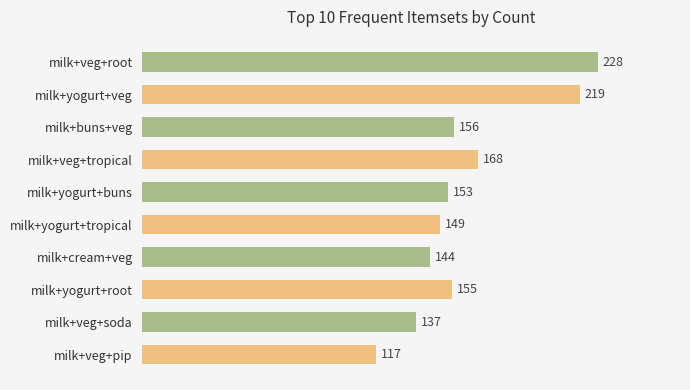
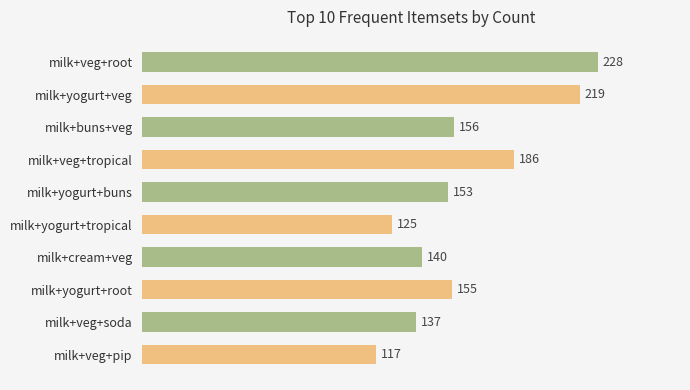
  {
    "milk+veg+root": 228,
    "milk+yogurt+veg": 219,
    "milk+buns+veg": 156,
-   "milk+veg+tropical": 168,
+   "milk+veg+tropical": 186,
    "milk+yogurt+buns": 153,
-   "milk+yogurt+tropical": 149,
-   "milk+cream+veg": 144,
+   "milk+yogurt+tropical": 125,
+   "milk+cream+veg": 140,
    "milk+yogurt+root": 155,
    "milk+veg+soda": 137,
    "milk+veg+pip": 117
  }
